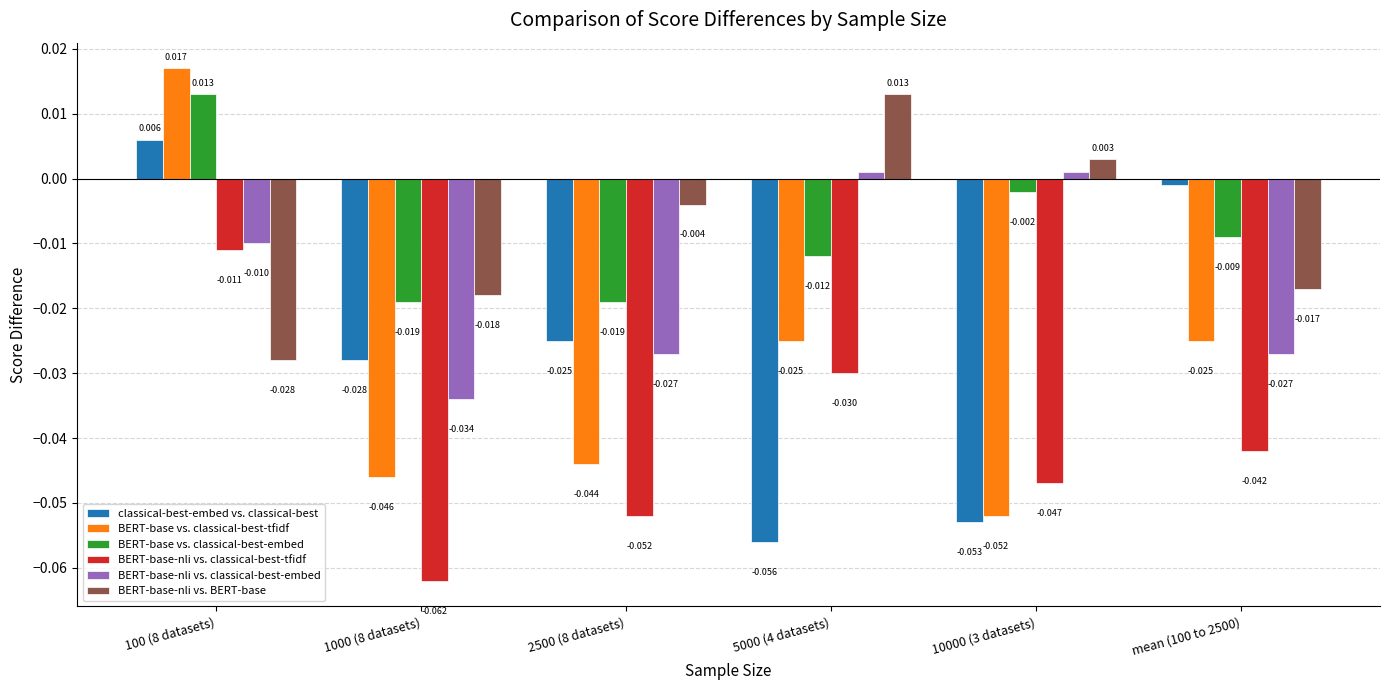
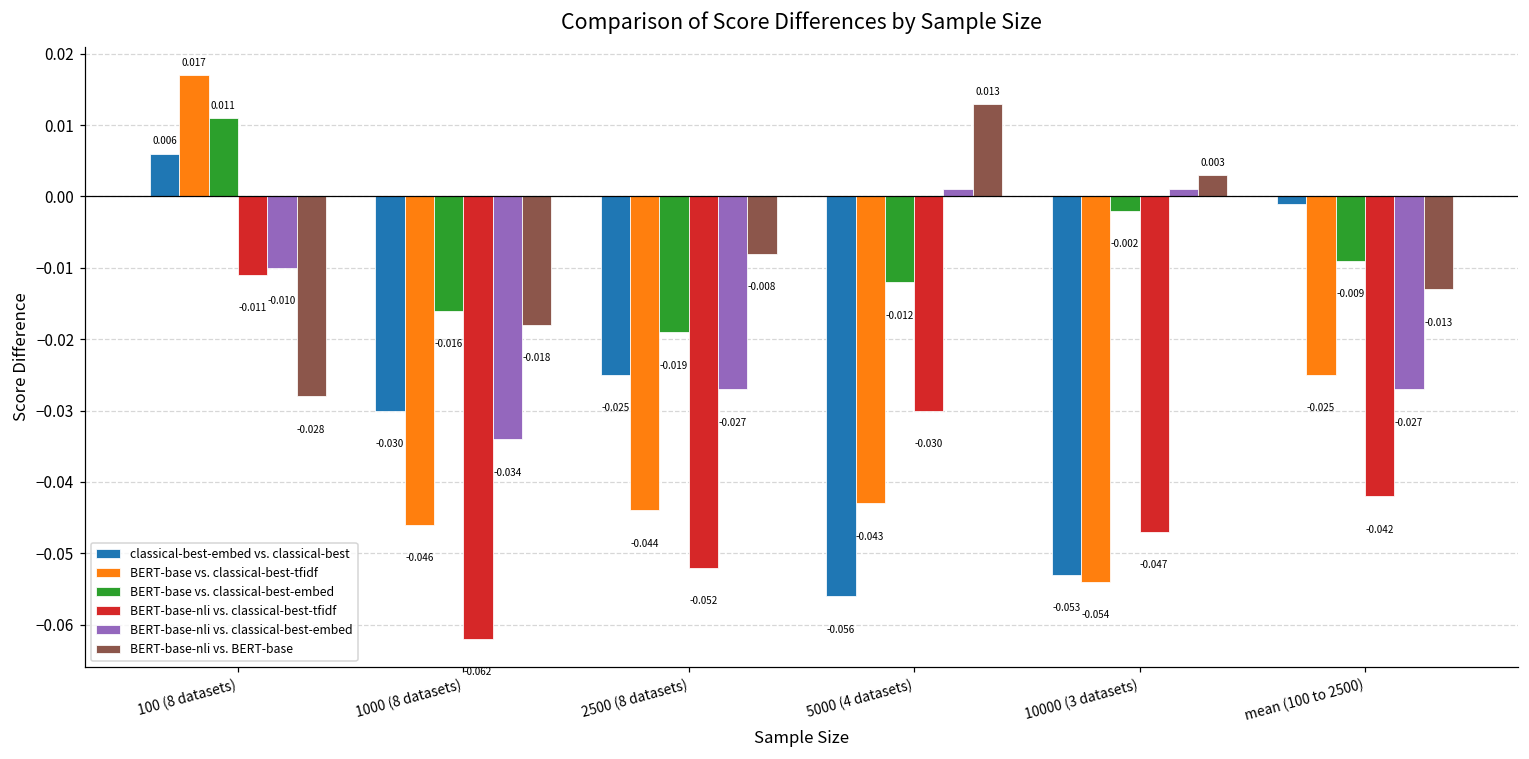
  {
    "classical-best-embed vs. classical-best": {
      "100 (8 datasets)": 0.006,
-     "1000 (8 datasets)": -0.028
+     "1000 (8 datasets)": -0.030
    },
    "BERT-base vs. classical-best-tfidf": {
      "100 (8 datasets)": 0.017,
-     "5000 (4 datasets)": -0.025,
-     "10000 (3 datasets)": -0.052
+     "5000 (4 datasets)": -0.043,
+     "10000 (3 datasets)": -0.054
    },
    "BERT-base vs. classical-best-embed": {
-     "100 (8 datasets)": 0.013,
-     "1000 (8 datasets)": -0.019
+     "100 (8 datasets)": 0.011,
+     "1000 (8 datasets)": -0.016
    },
    "BERT-base-nli vs. classical-best-embed": {
      "5000 (4 datasets)": 0.001,
      "10000 (3 datasets)": 0.001
    },
    "BERT-base-nli vs. BERT-base": {
-     "2500 (8 datasets)": -0.004,
+     "2500 (8 datasets)": -0.008,
      "5000 (4 datasets)": 0.013,
      "10000 (3 datasets)": 0.003,
-     "mean (100 to 2500)": -0.017
+     "mean (100 to 2500)": -0.013
    }
  }
